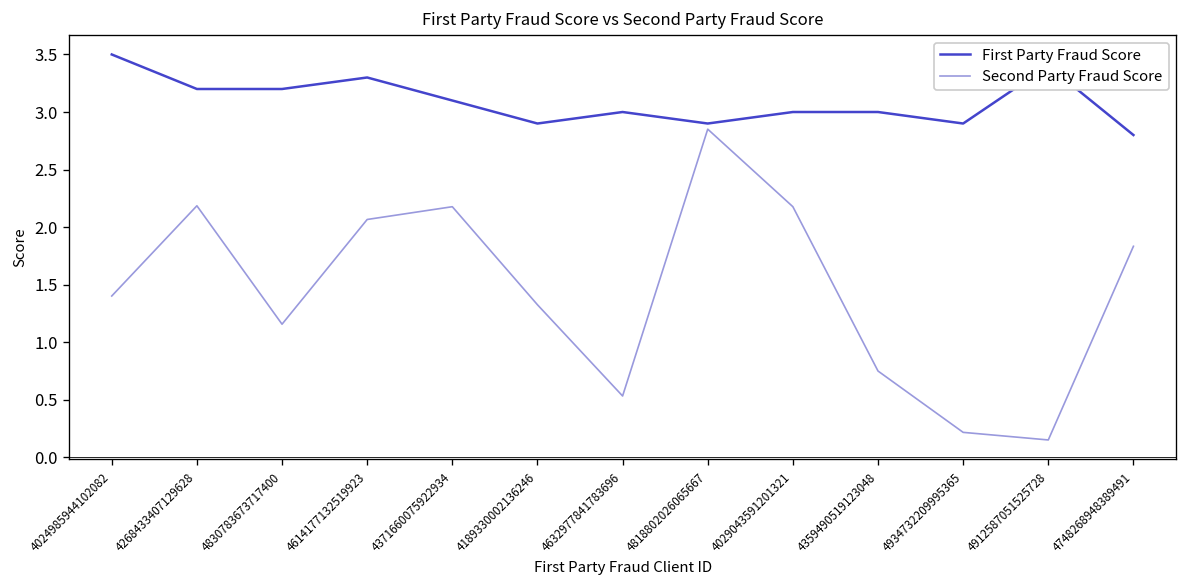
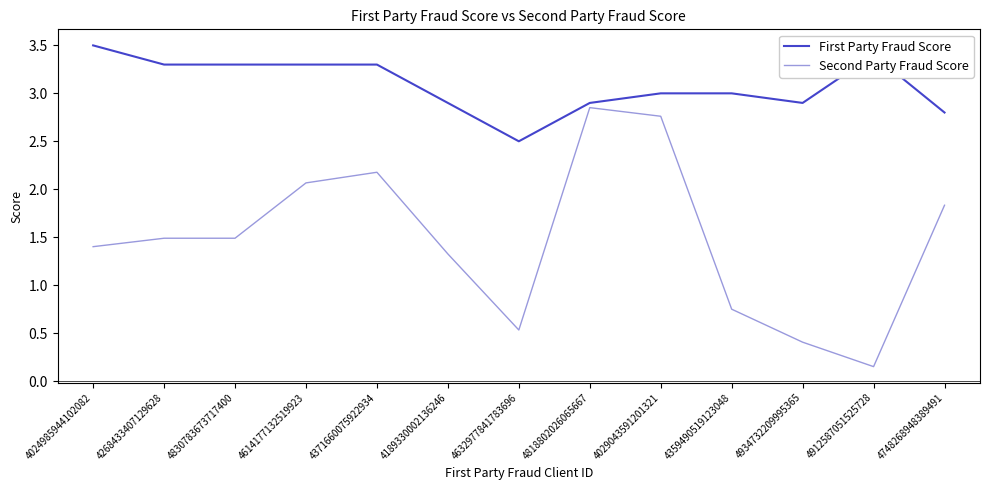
  {
    "First Party Fraud Score": {
      "4024985944102082": 3.5,
-     "4268433407129628": 3.2,
-     "4830783673717400": 3.2,
+     "4268433407129628": 3.3,
+     "4830783673717400": 3.3,
      "4614177132519923": 3.3,
-     "4371660075922934": 3.1,
+     "4371660075922934": 3.3,
      "4189330002136246": 2.9,
-     "4632977841783696": 3.0,
+     "4632977841783696": 2.5,
      "4818802026065667": 2.9,
      "4029043591201321": 3.0,
      "4359490519123048": 3.0,
      "4934732209995365": 2.9,
      "4748268948389491": 2.8
    },
    "Second Party Fraud Score": {
      "4024985944102082": 1.4,
-     "4268433407129628": 2.2,
-     "4830783673717400": 1.2,
+     "4268433407129628": 1.5,
+     "4830783673717400": 1.5,
      "4614177132519923": 2.1,
      "4371660075922934": 2.2,
      "4189330002136246": 1.3,
      "4632977841783696": 0.5,
      "4818802026065667": 2.9,
-     "4029043591201321": 2.2,
+     "4029043591201321": 2.8,
      "4359490519123048": 0.7,
-     "4934732209995365": 0.2,
+     "4934732209995365": 0.4,
      "4912587051525728": 0.2,
      "4748268948389491": 1.8
    }
  }
